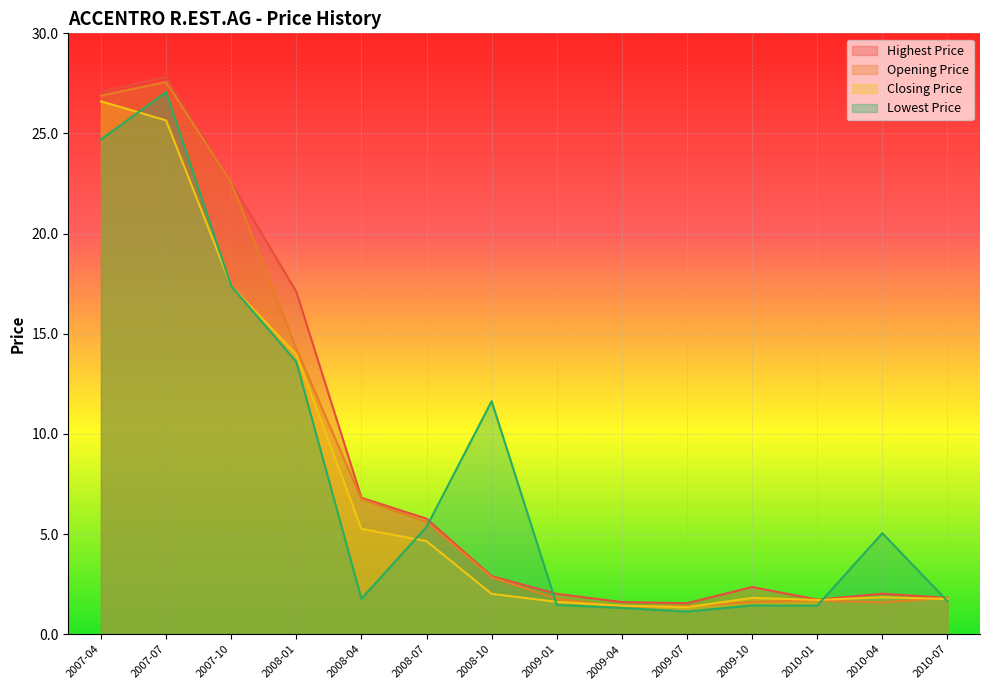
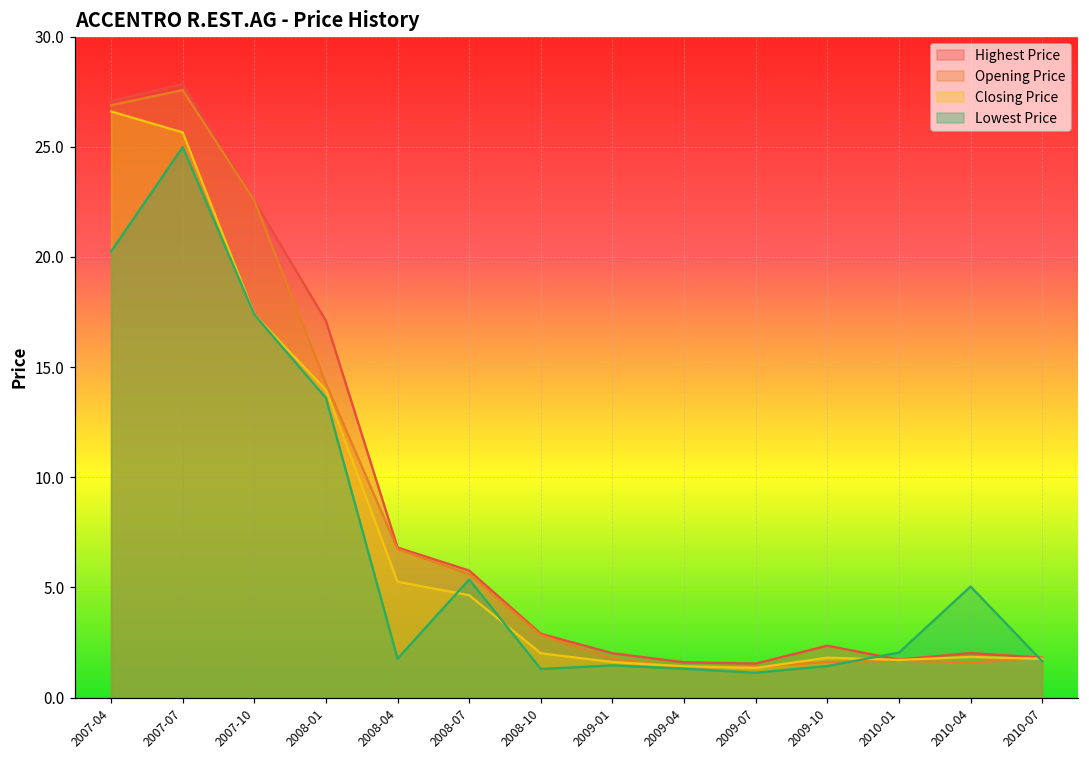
  {
    "Lowest Price": {
-     "2007-04": 24.7,
-     "2007-07": 27.1,
+     "2007-04": 20.3,
+     "2007-07": 25.0,
      "2008-01": 13.6,
      "2008-04": 1.8,
      "2008-07": 5.4,
-     "2008-10": 11.6,
+     "2008-10": 1.3,
      "2009-01": 1.5,
      "2009-07": 1.1,
      "2009-10": 1.4,
-     "2010-01": 1.4,
+     "2010-01": 2.0,
      "2010-04": 5.0
    }
  }
